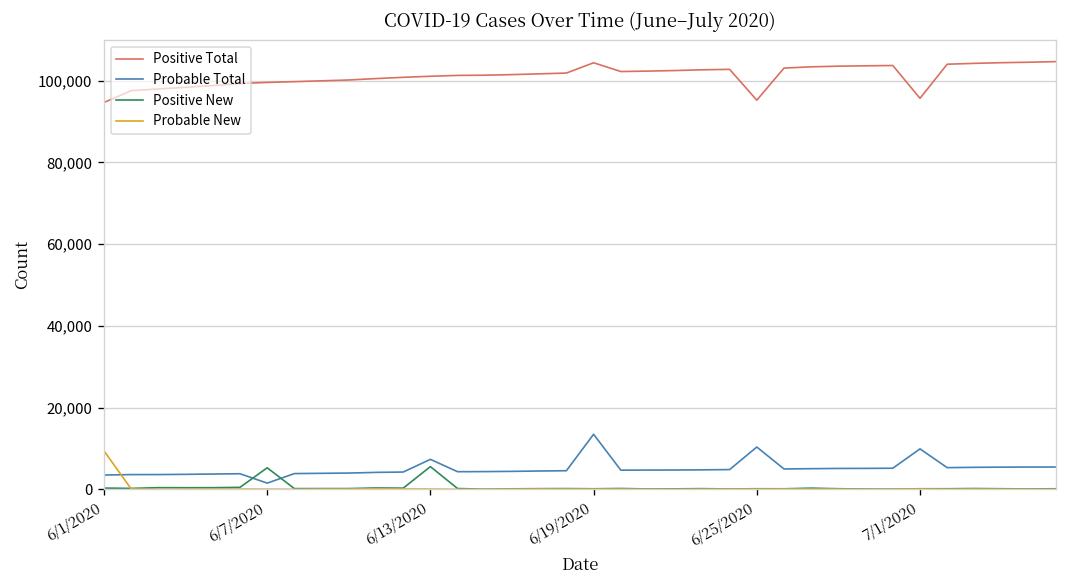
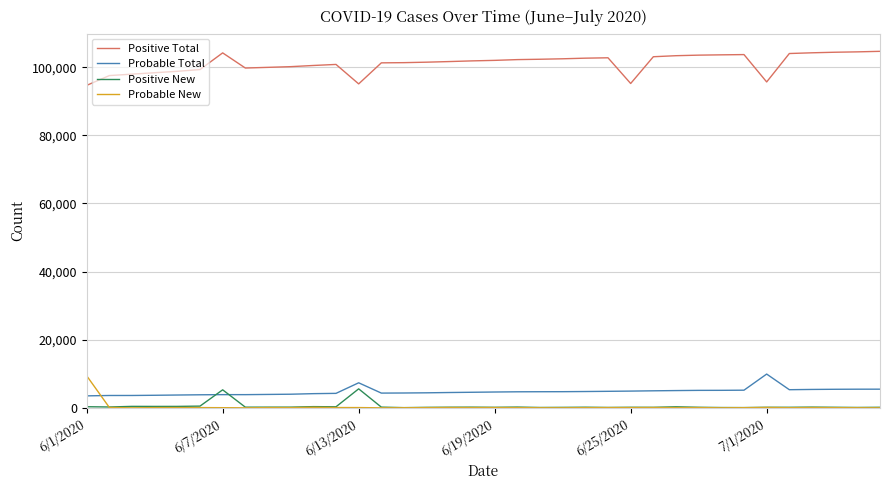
  {
    "Positive Total": {
      "6/1/2020": "95,000",
-     "6/7/2020": "100,000",
-     "6/13/2020": "101,000",
-     "6/19/2020": "104,000",
+     "6/7/2020": "104,000",
+     "6/13/2020": "95,000",
+     "6/19/2020": "102,000",
      "6/25/2020": "95,000",
      "7/1/2020": "96,000"
    },
    "Probable Total": {
      "6/1/2020": "4,000",
-     "6/7/2020": "2,000",
+     "6/7/2020": "4,000",
      "6/13/2020": "7,000",
-     "6/19/2020": "13,000",
-     "6/25/2020": "10,000",
+     "6/19/2020": "5,000",
+     "6/25/2020": "5,000",
      "7/1/2020": "10,000"
    },
    "Positive New": {
      "6/1/2020": "0",
      "6/7/2020": "5,000",
      "6/13/2020": "6,000"
    },
    "Probable New": {
      "6/1/2020": "9,000",
      "6/7/2020": "0",
      "6/13/2020": "0"
    }
  }
